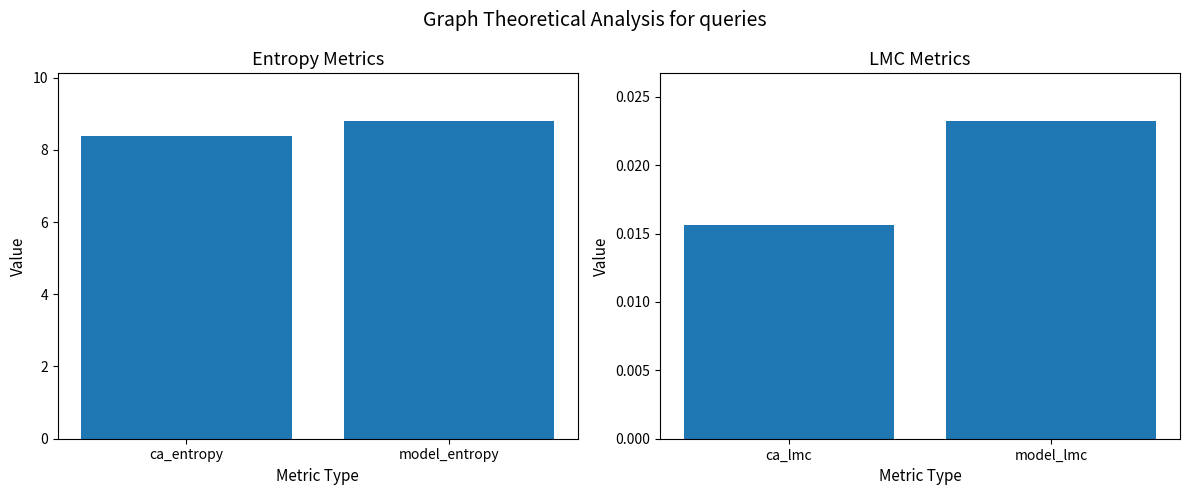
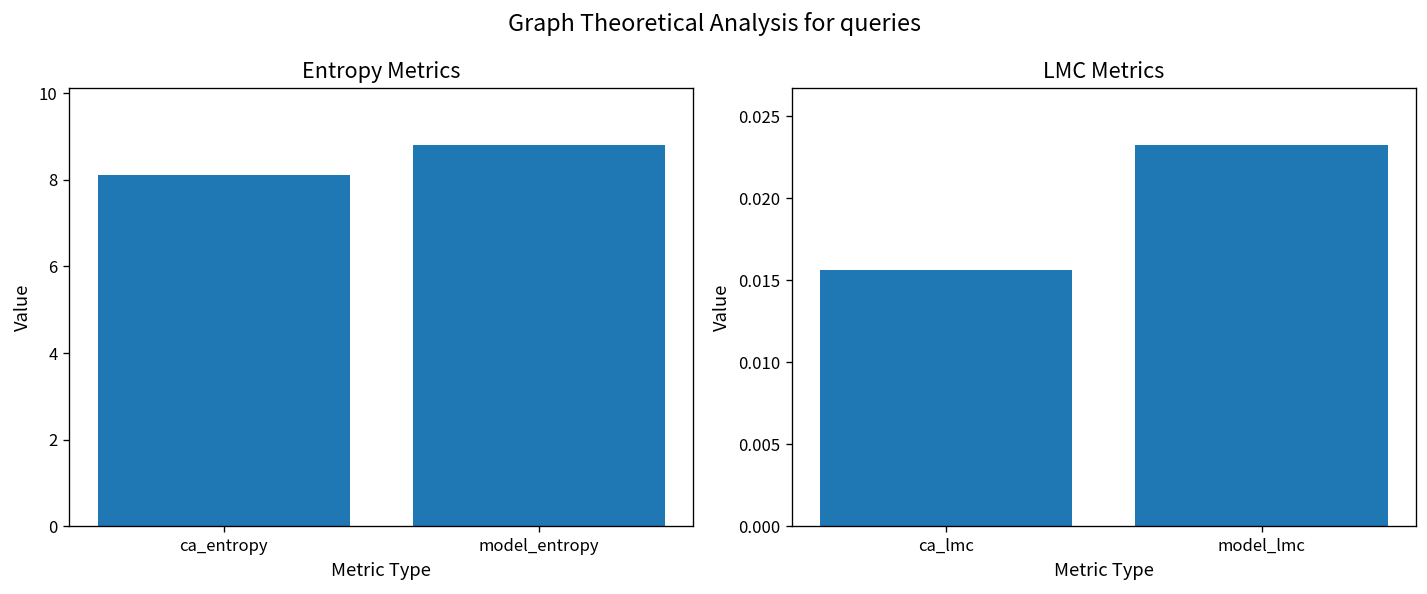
  {
    "Entropy Metrics": {
-     "ca_entropy": 8.4,
+     "ca_entropy": 8.1,
      "model_entropy": 8.8
    },
    "LMC Metrics": {
      "ca_lmc": 0.0156,
      "model_lmc": 0.0232
    }
  }
